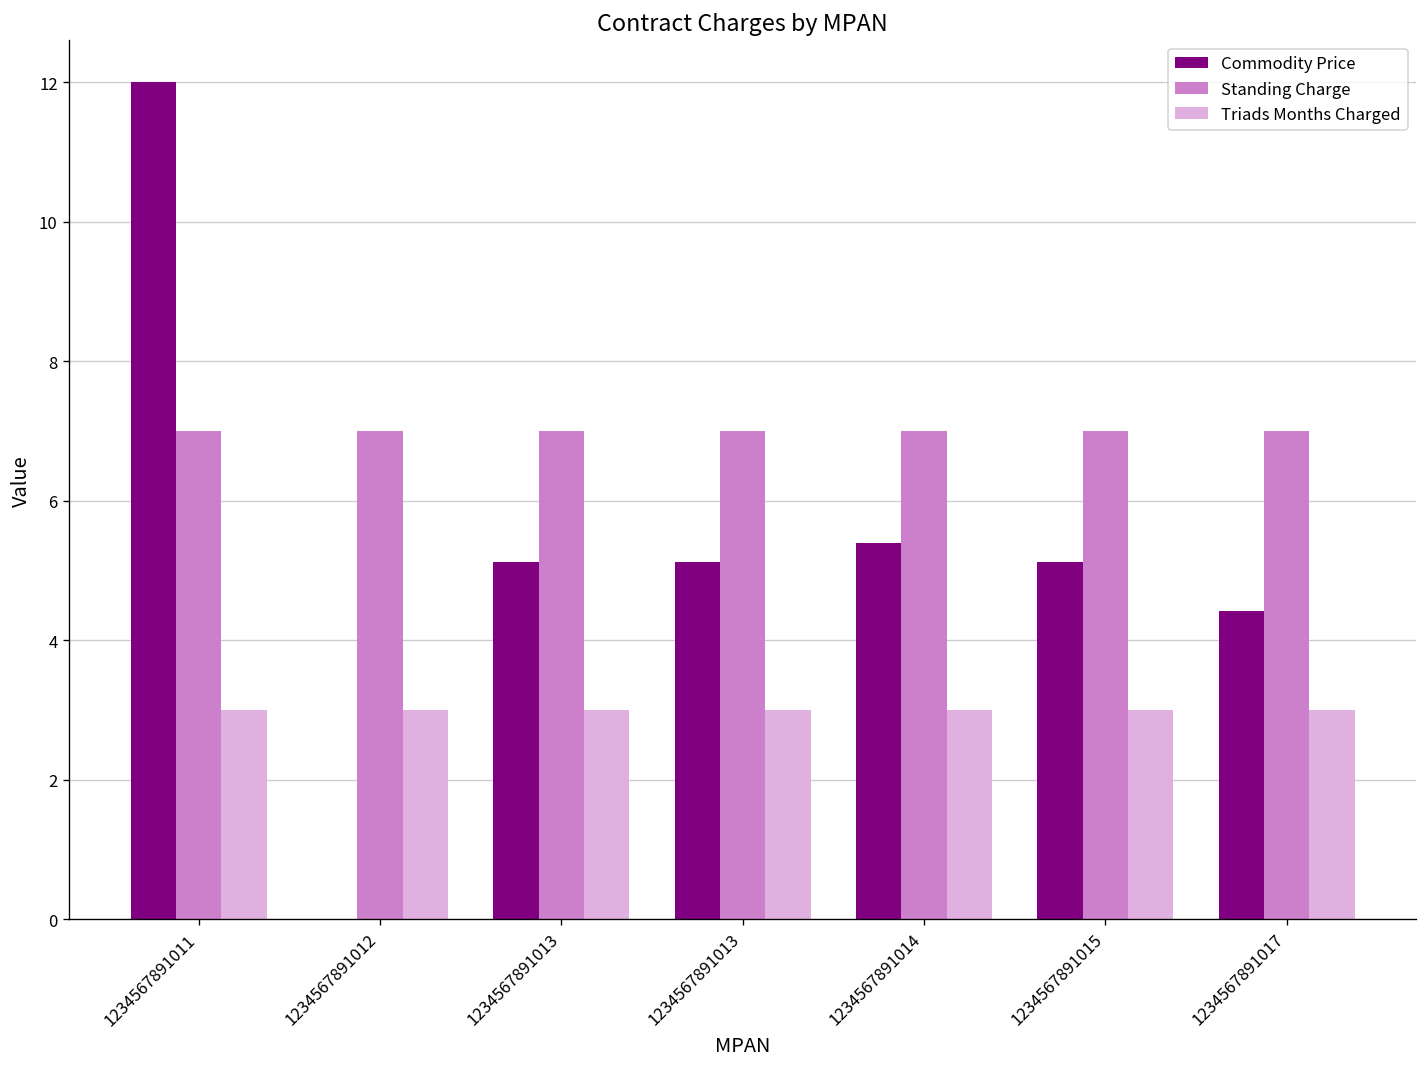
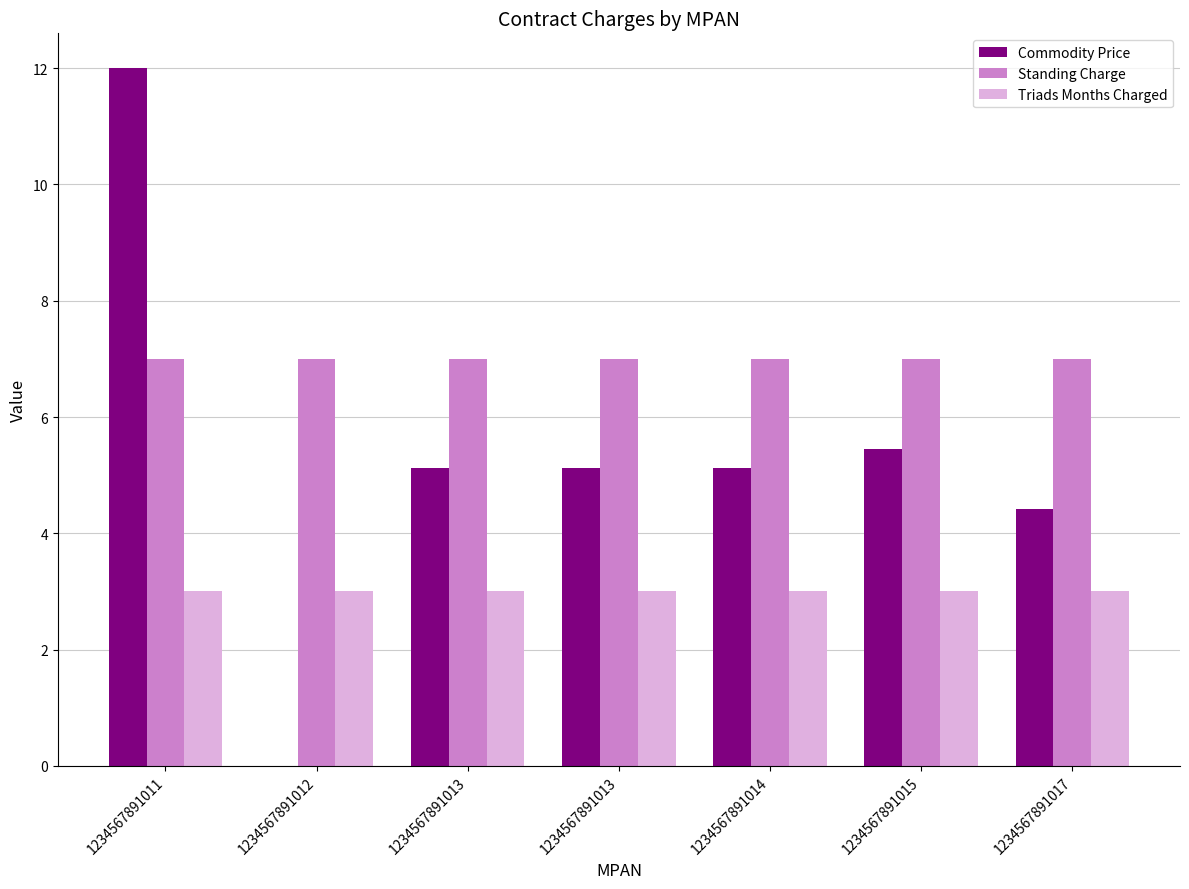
  {
    "Commodity Price": {
      "1234567891011": 12.0,
      "1234567891012": 0.0,
-     "1234567891014": 5.4,
-     "1234567891015": 5.1,
+     "1234567891014": 5.1,
+     "1234567891015": 5.5,
      "1234567891017": 4.4
    }
  }
